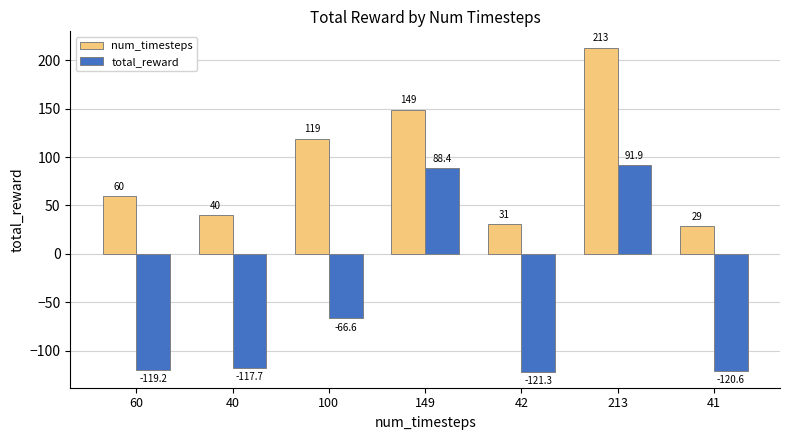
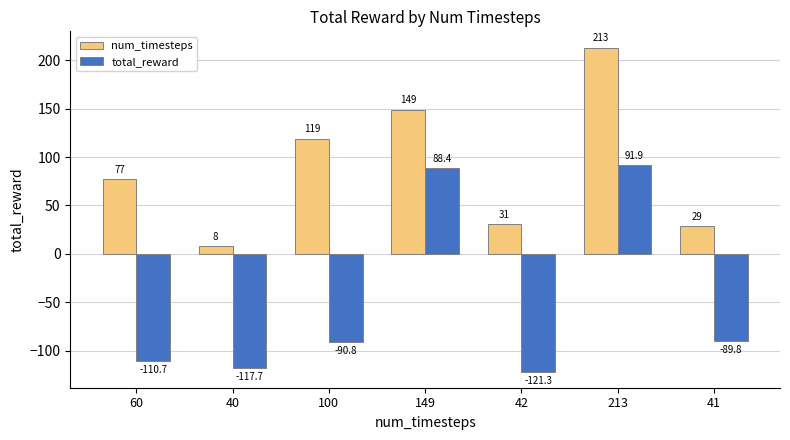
  {
    "num_timesteps": {
-     "60": 60,
-     "40": 40,
+     "60": 77,
+     "40": 8,
      "100": 119,
      "149": 149,
      "42": 31,
      "213": 213,
      "41": 29
    },
    "total_reward": {
-     "60": -119.2,
+     "60": -110.7,
      "40": -117.7,
-     "100": -66.6,
+     "100": -90.8,
      "149": 88.4,
      "42": -121.3,
      "213": 91.9,
-     "41": -120.6
+     "41": -89.8
    }
  }
